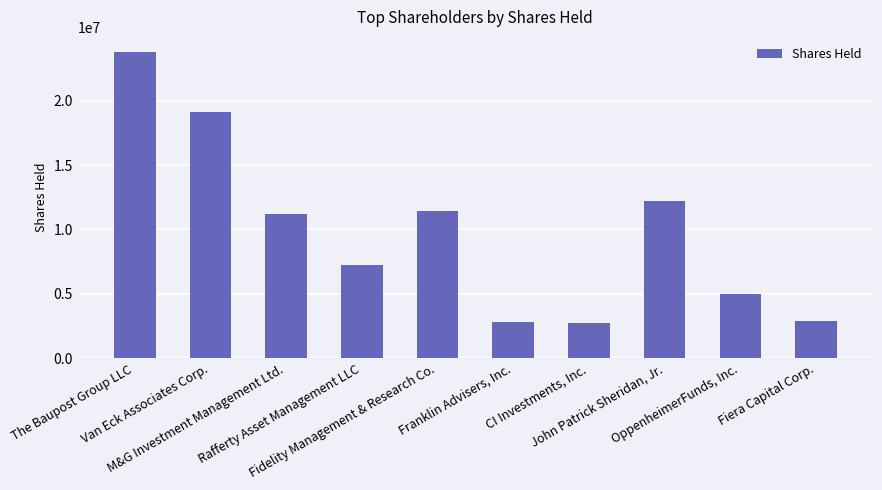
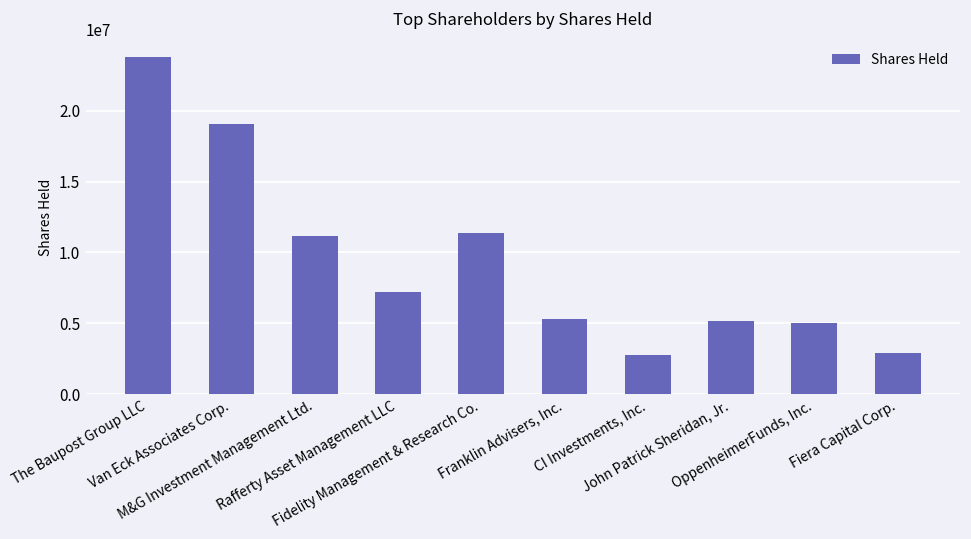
  {
    "The Baupost Group LLC": 23800000,
    "Van Eck Associates Corp.": 19100000,
    "M&G Investment Management Ltd.": 11200000,
    "Rafferty Asset Management LLC": 7200000,
    "Fidelity Management & Research Co.": 11400000,
-   "Franklin Advisers, Inc.": 2800000,
+   "Franklin Advisers, Inc.": 5300000,
    "CI Investments, Inc.": 2700000,
-   "John Patrick Sheridan, Jr.": 12200000,
+   "John Patrick Sheridan, Jr.": 5100000,
    "OppenheimerFunds, Inc.": 5000000,
    "Fiera Capital Corp.": 2900000
  }
